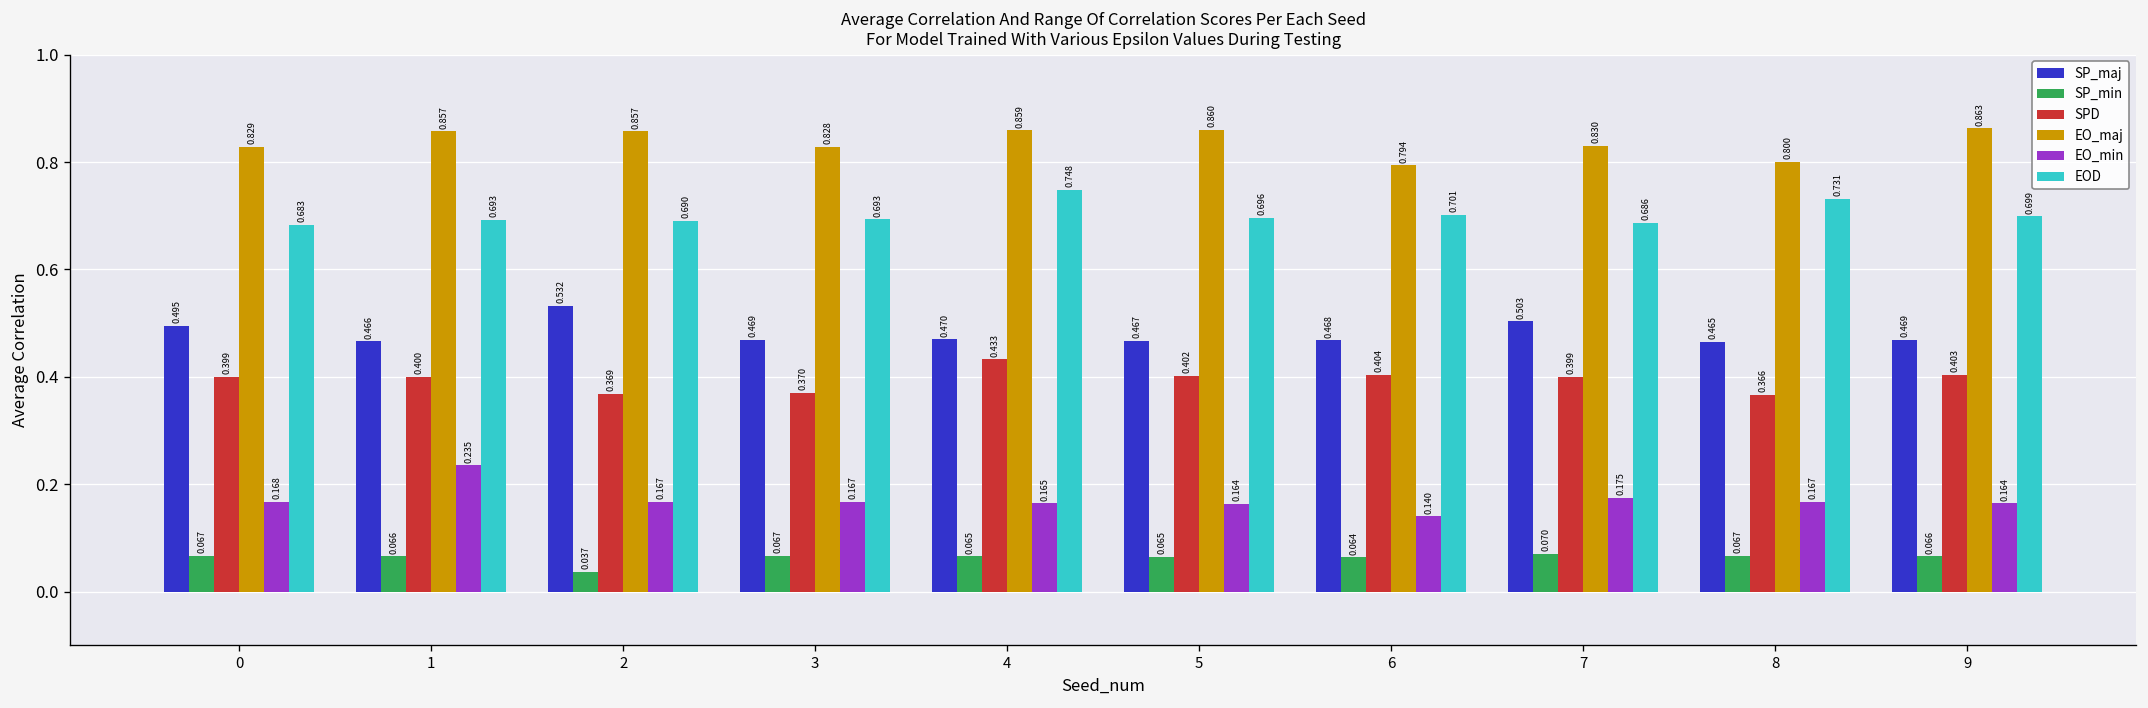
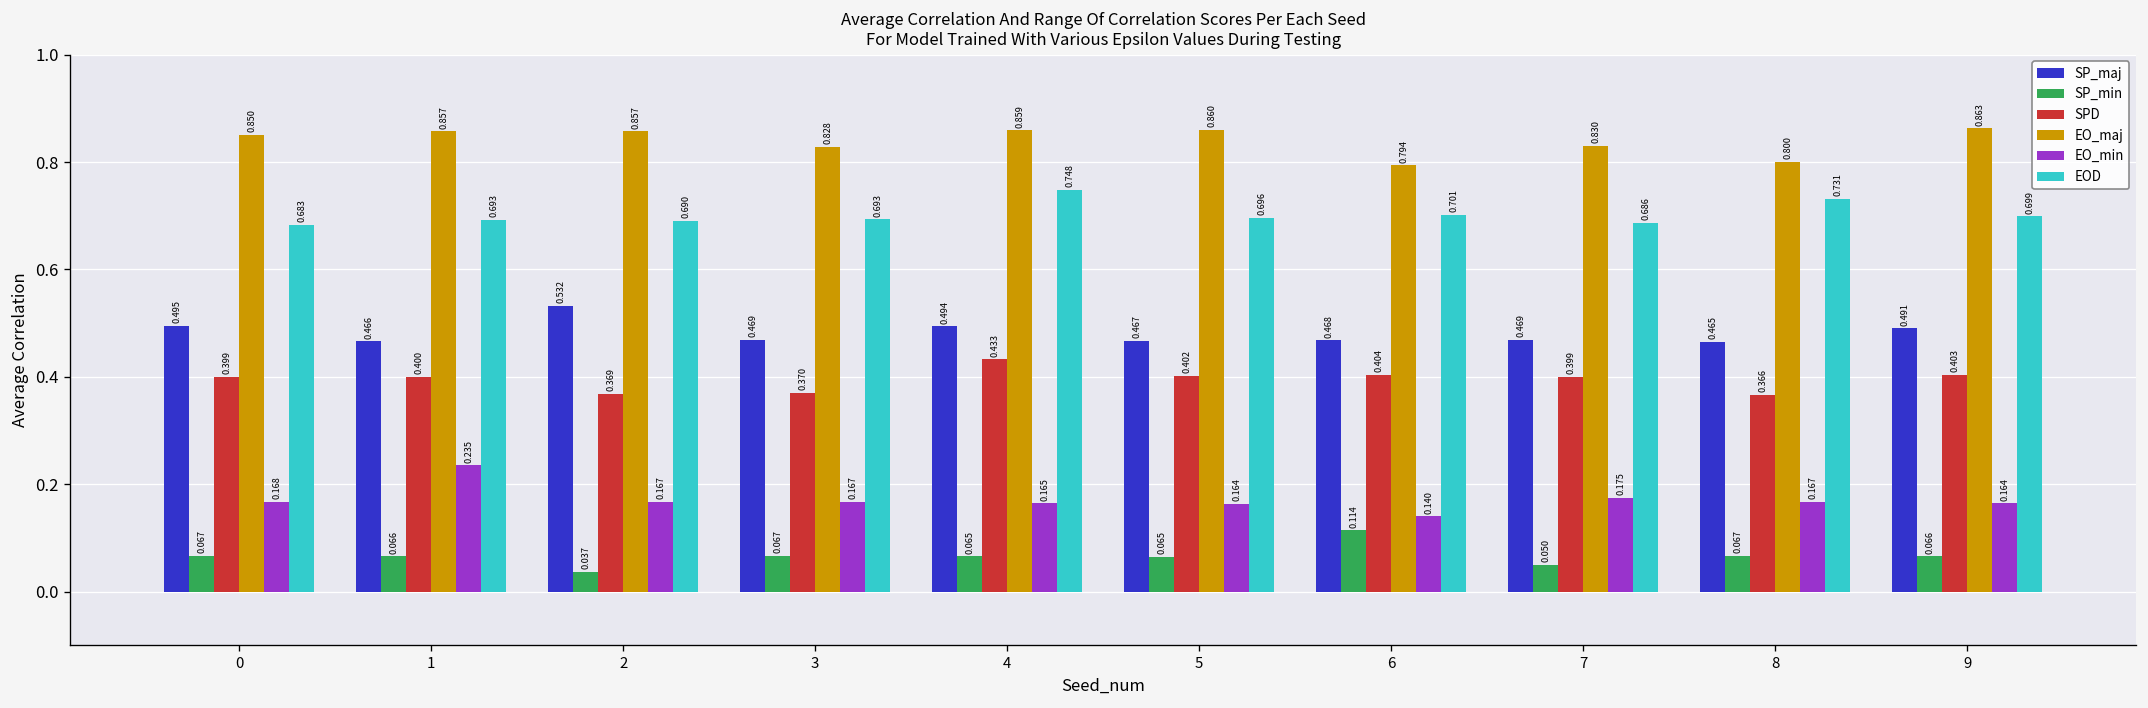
  {
    "SP_maj": {
      "0": 0.495,
      "1": 0.466,
      "2": 0.532,
      "3": 0.469,
-     "4": 0.470,
+     "4": 0.494,
      "5": 0.467,
      "6": 0.468,
-     "7": 0.503,
+     "7": 0.469,
      "8": 0.465,
-     "9": 0.469
+     "9": 0.491
    },
    "SP_min": {
      "0": 0.067,
      "1": 0.066,
      "2": 0.037,
      "3": 0.067,
      "4": 0.065,
      "5": 0.065,
-     "6": 0.064,
-     "7": 0.070,
+     "6": 0.114,
+     "7": 0.050,
      "8": 0.067,
      "9": 0.066
    },
    "SPD": {
      "0": 0.399,
      "1": 0.400,
      "2": 0.369,
      "3": 0.370,
      "4": 0.433,
      "5": 0.402,
      "6": 0.404,
      "7": 0.399,
      "8": 0.366,
      "9": 0.403
    },
    "EO_maj": {
-     "0": 0.829,
+     "0": 0.850,
      "1": 0.857,
      "2": 0.857,
      "3": 0.828,
      "4": 0.859,
      "5": 0.860,
      "6": 0.794,
      "7": 0.830,
      "8": 0.800,
      "9": 0.863
    },
    "EO_min": {
      "0": 0.168,
      "1": 0.235,
      "2": 0.167,
      "3": 0.167,
      "4": 0.165,
      "5": 0.164,
      "6": 0.140,
      "7": 0.175,
      "8": 0.167,
      "9": 0.164
    },
    "EOD": {
      "0": 0.683,
      "1": 0.693,
      "2": 0.690,
      "3": 0.693,
      "4": 0.748,
      "5": 0.696,
      "6": 0.701,
      "7": 0.686,
      "8": 0.731,
      "9": 0.699
    }
  }
